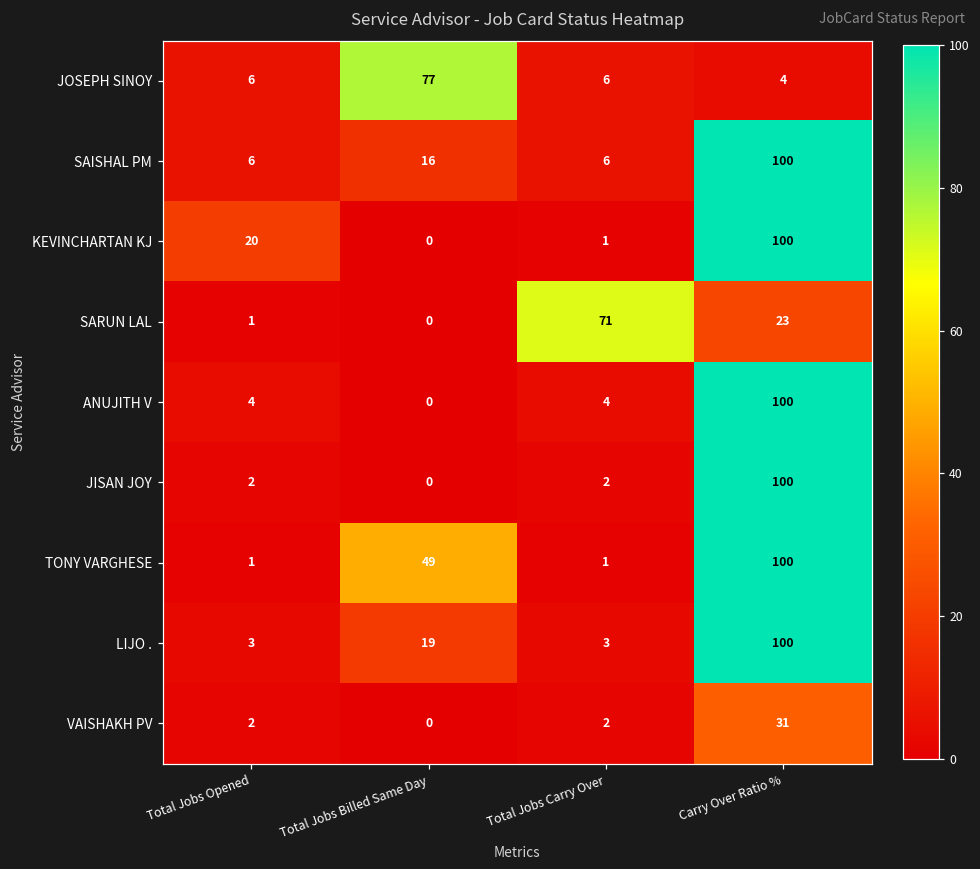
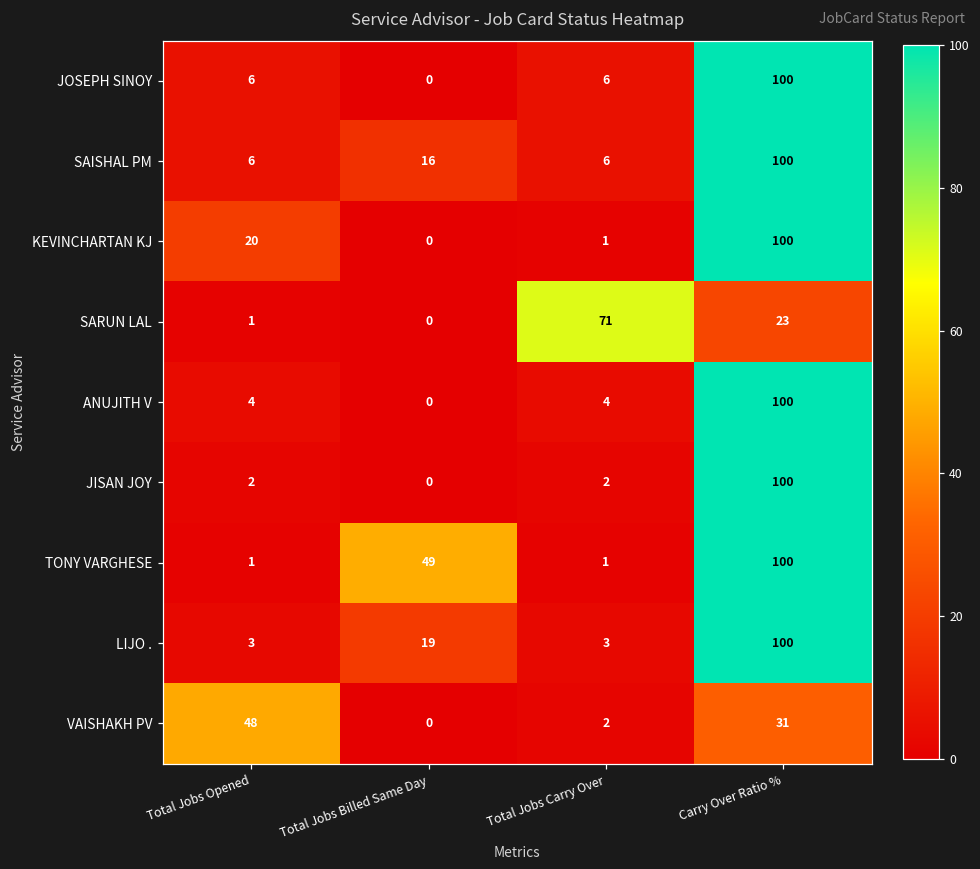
  {
    "JOSEPH SINOY": {
      "Total Jobs Opened": 6,
-     "Total Jobs Billed Same Day": 77,
+     "Total Jobs Billed Same Day": 0,
      "Total Jobs Carry Over": 6,
-     "Carry Over Ratio %": 4
+     "Carry Over Ratio %": 100
    },
    "SAISHAL PM": {
      "Total Jobs Opened": 6,
      "Total Jobs Billed Same Day": 16,
      "Total Jobs Carry Over": 6,
      "Carry Over Ratio %": 100
    },
    "KEVINCHARTAN KJ": {
      "Total Jobs Opened": 20,
      "Total Jobs Billed Same Day": 0,
      "Total Jobs Carry Over": 1,
      "Carry Over Ratio %": 100
    },
    "SARUN LAL": {
      "Total Jobs Opened": 1,
      "Total Jobs Billed Same Day": 0,
      "Total Jobs Carry Over": 71,
      "Carry Over Ratio %": 23
    },
    "ANUJITH V": {
      "Total Jobs Opened": 4,
      "Total Jobs Billed Same Day": 0,
      "Total Jobs Carry Over": 4,
      "Carry Over Ratio %": 100
    },
    "JISAN JOY": {
      "Total Jobs Opened": 2,
      "Total Jobs Billed Same Day": 0,
      "Total Jobs Carry Over": 2,
      "Carry Over Ratio %": 100
    },
    "TONY VARGHESE": {
      "Total Jobs Opened": 1,
      "Total Jobs Billed Same Day": 49,
      "Total Jobs Carry Over": 1,
      "Carry Over Ratio %": 100
    },
    "LIJO .": {
      "Total Jobs Opened": 3,
      "Total Jobs Billed Same Day": 19,
      "Total Jobs Carry Over": 3,
      "Carry Over Ratio %": 100
    },
    "VAISHAKH PV": {
-     "Total Jobs Opened": 2,
+     "Total Jobs Opened": 48,
      "Total Jobs Billed Same Day": 0,
      "Total Jobs Carry Over": 2,
      "Carry Over Ratio %": 31
    }
  }
